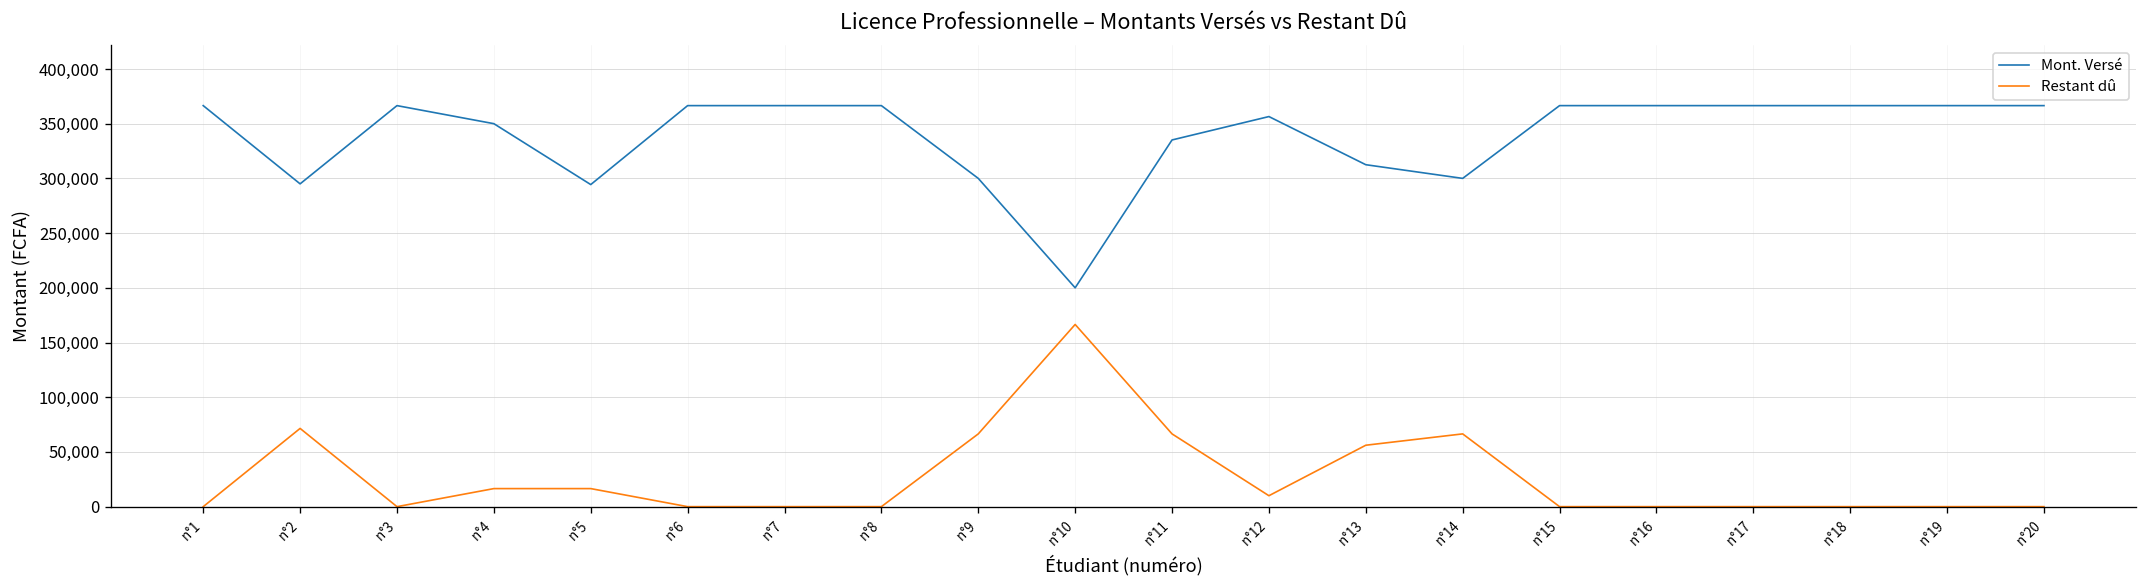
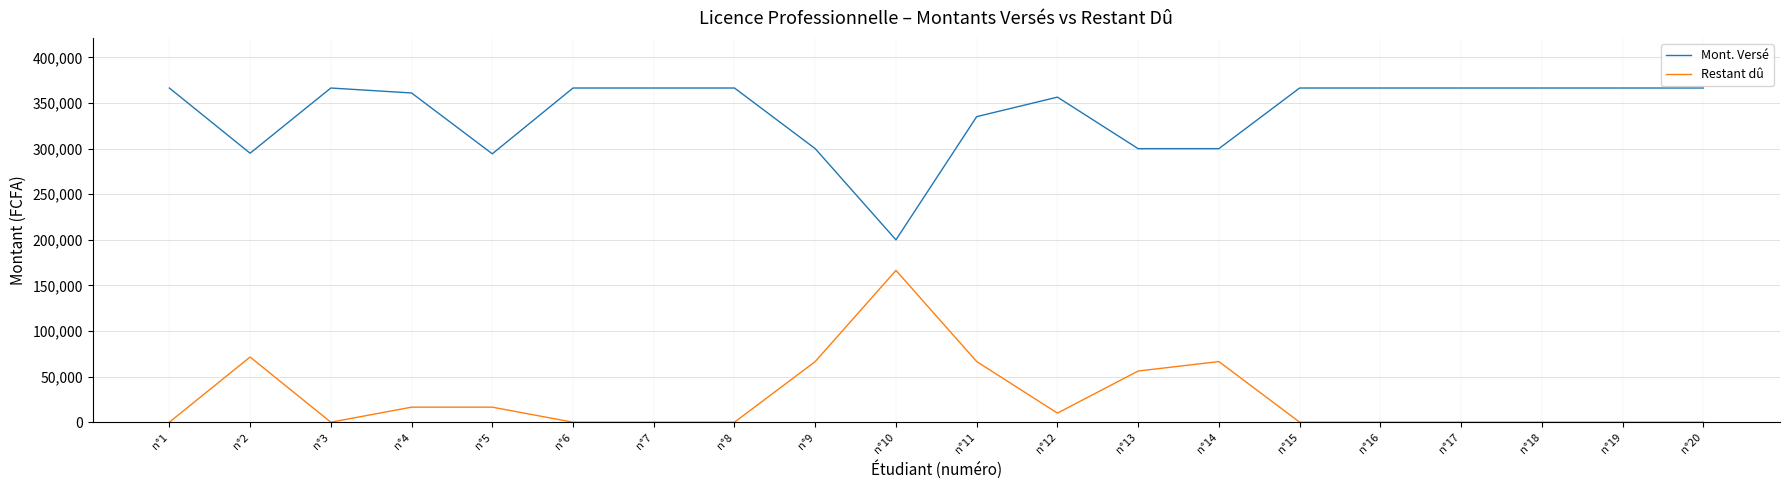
  {
    "Mont. Versé": {
      "n°1": "370,000",
      "n°2": "300,000",
      "n°3": "370,000",
-     "n°4": "350,000",
+     "n°4": "360,000",
      "n°5": "290,000",
      "n°6": "370,000",
      "n°7": "370,000",
      "n°8": "370,000",
      "n°9": "300,000",
      "n°10": "200,000",
      "n°11": "340,000",
      "n°12": "360,000",
-     "n°13": "310,000",
+     "n°13": "300,000",
      "n°14": "300,000",
      "n°15": "370,000",
      "n°16": "370,000",
      "n°17": "370,000",
      "n°18": "370,000",
      "n°19": "370,000",
      "n°20": "370,000"
    },
    "Restant dû": {
      "n°1": "0",
      "n°2": "70,000",
      "n°3": "0",
      "n°4": "20,000",
      "n°5": "20,000",
      "n°6": "0",
      "n°7": "0",
      "n°8": "0",
      "n°9": "70,000",
      "n°10": "170,000",
      "n°11": "70,000",
      "n°12": "10,000",
      "n°13": "60,000",
      "n°14": "70,000",
      "n°15": "0",
      "n°16": "0",
      "n°17": "0",
      "n°18": "0",
      "n°19": "0",
      "n°20": "0"
    }
  }
